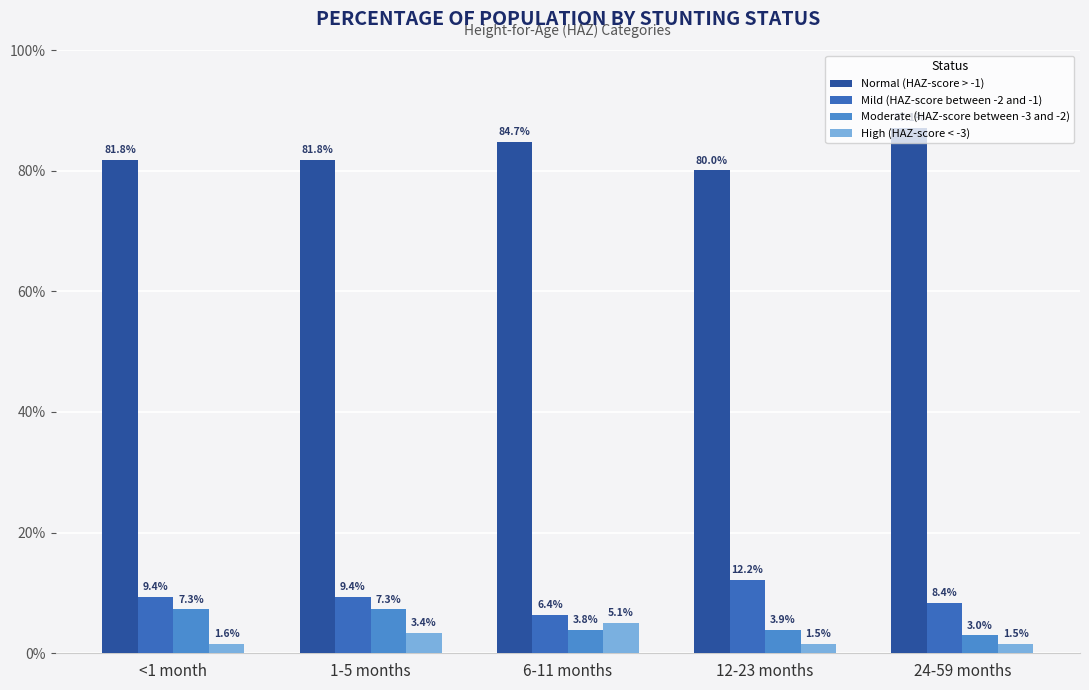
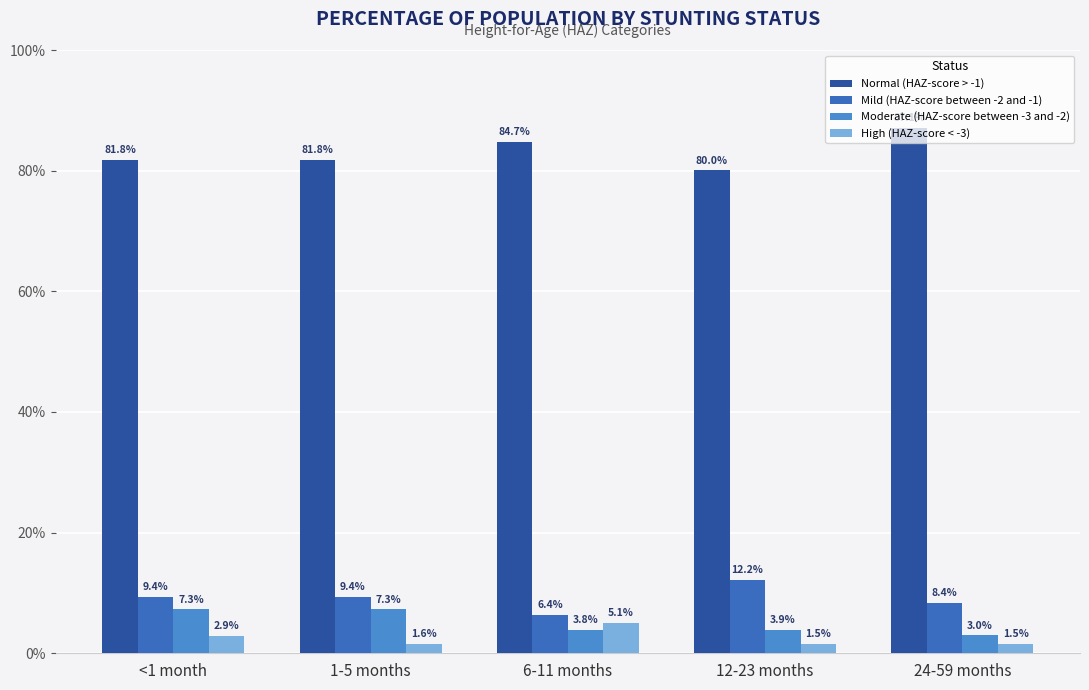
  {
    "High (HAZ-score < -3)": {
-     "<1 month": "1.6%",
-     "1-5 months": "3.4%",
+     "<1 month": "2.9%",
+     "1-5 months": "1.6%",
      "6-11 months": "5.1%",
      "12-23 months": "1.5%",
      "24-59 months": "1.5%"
    }
  }
